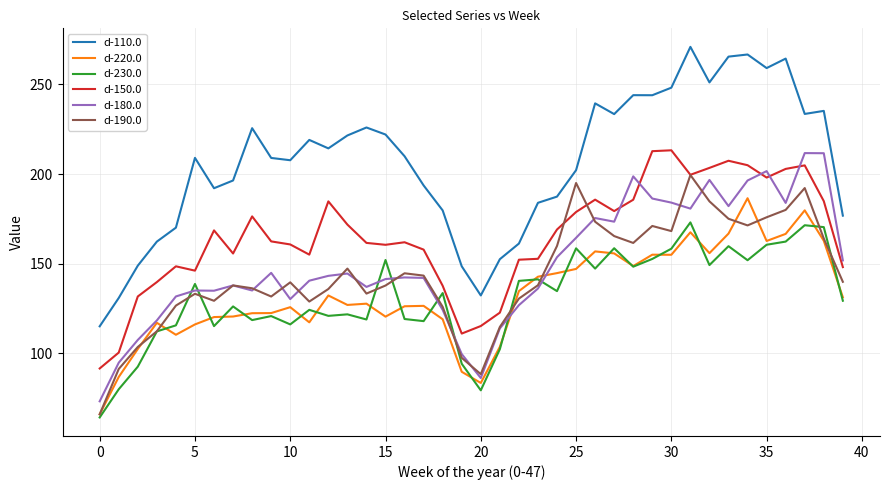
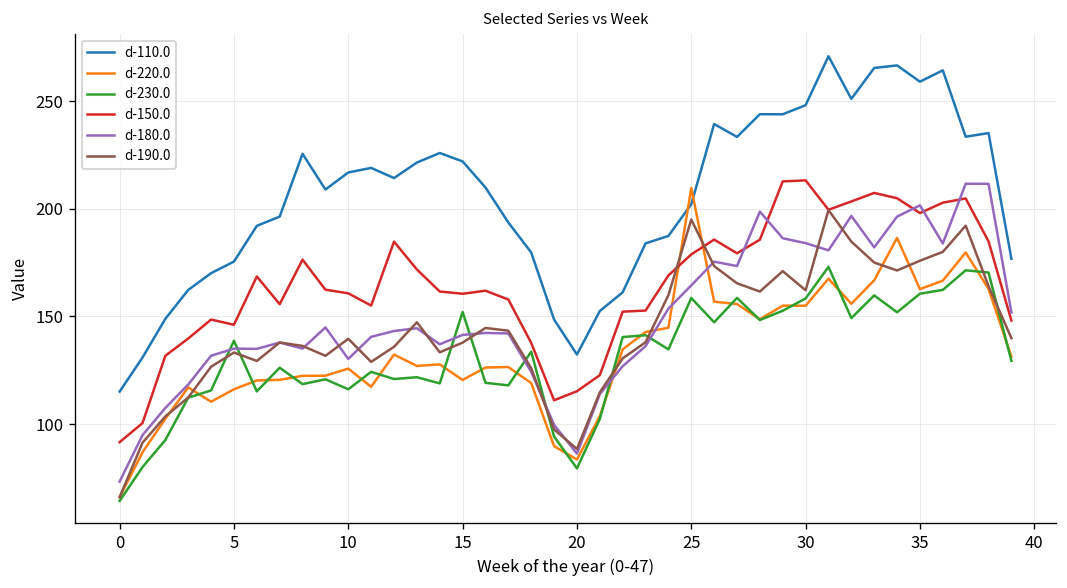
  {
    "d-110.0": {
      "0": 115,
-     "5": 209,
-     "10": 208,
+     "5": 176,
+     "10": 217,
      "15": 222,
      "20": 132,
      "25": 202,
      "30": 248,
      "35": 259
    },
    "d-220.0": {
      "5": 116,
      "10": 126,
      "15": 120,
      "20": 83,
-     "25": 147,
+     "25": 210,
      "30": 155,
      "35": 163
    },
    "d-230.0": {
      "0": 64,
      "5": 139,
      "10": 116,
      "15": 152,
      "20": 79,
      "25": 159,
      "30": 158,
      "35": 161
    },
    "d-150.0": {
      "0": 92,
      "5": 146,
      "10": 161,
      "15": 161,
      "20": 115,
      "25": 179,
      "30": 213,
      "35": 198
    },
    "d-180.0": {
      "0": 73,
      "5": 135,
      "10": 130,
      "15": 141,
      "20": 86,
      "25": 164,
      "30": 184,
      "35": 202
    },
    "d-190.0": {
      "5": 133,
      "10": 140,
      "15": 138,
      "20": 88,
      "25": 195,
-     "30": 168,
+     "30": 162,
      "35": 176
    }
  }
